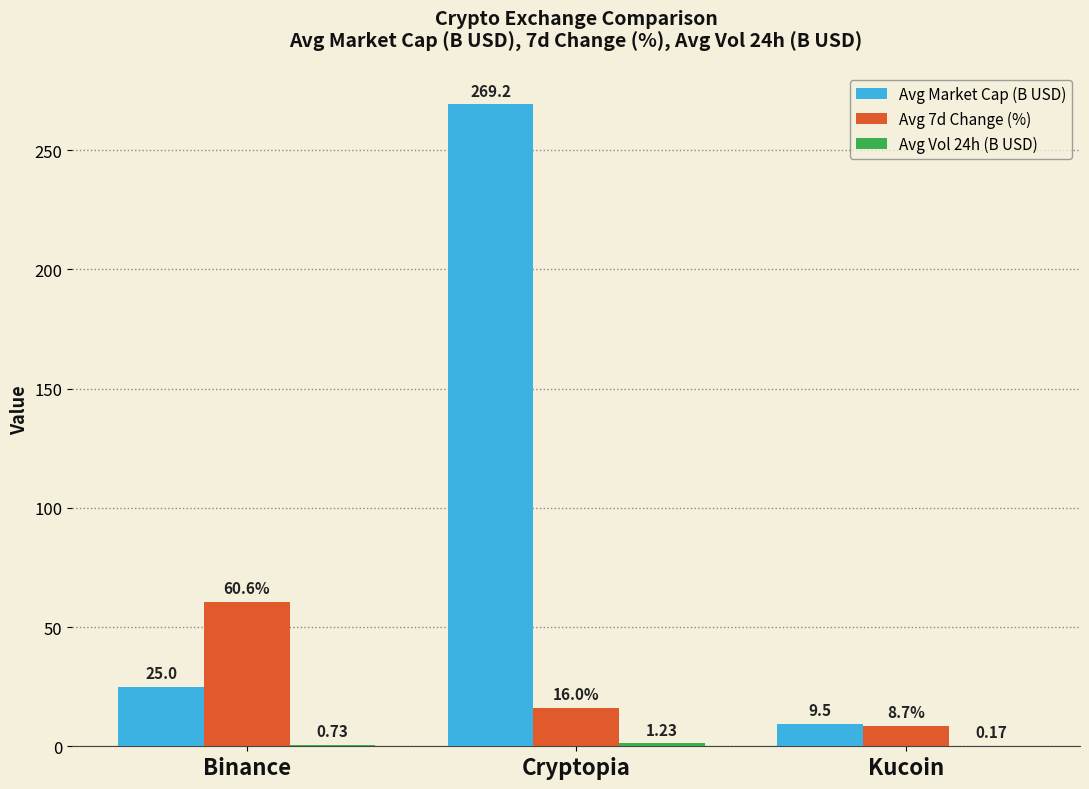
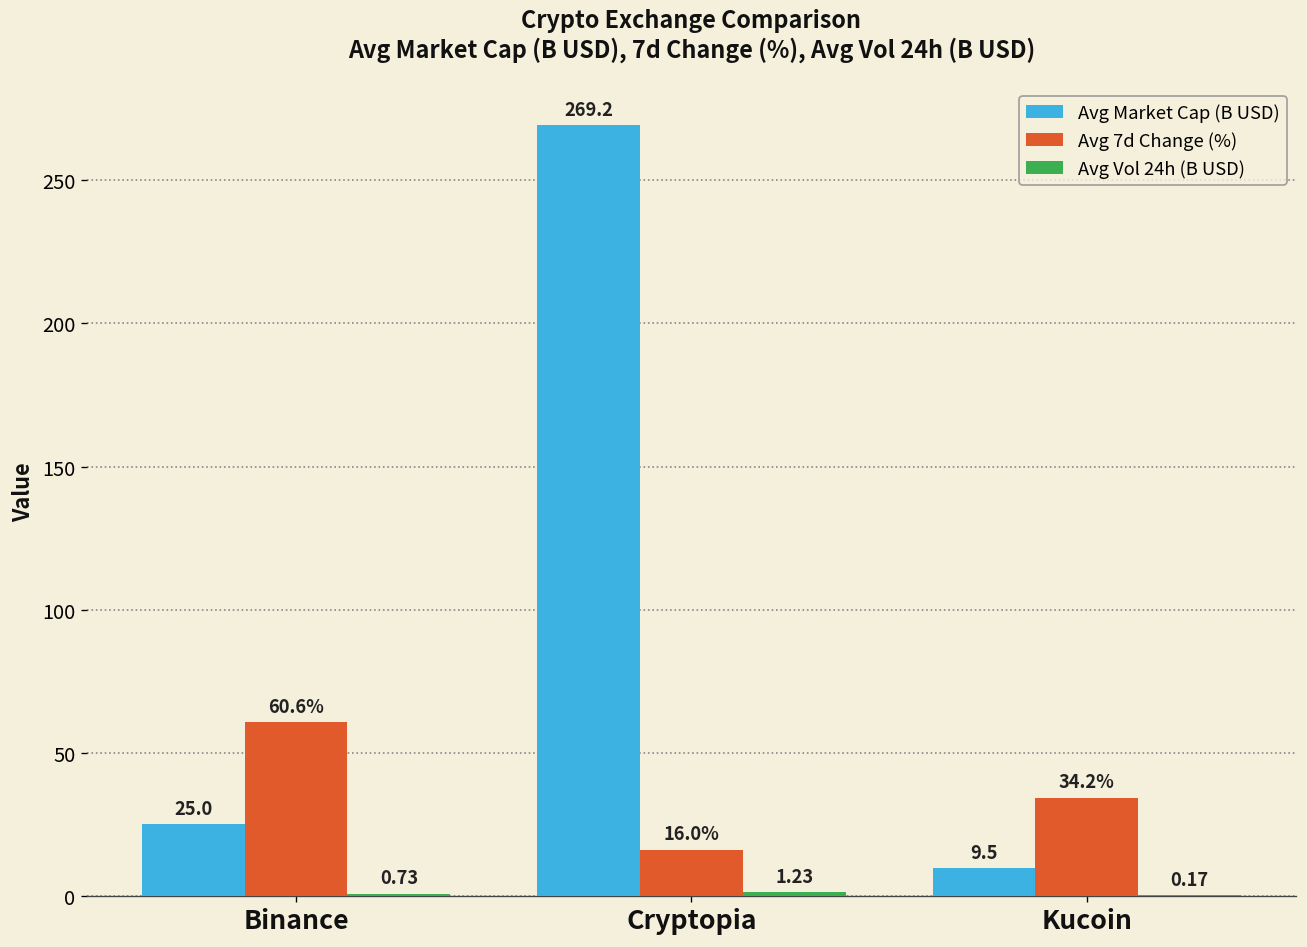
  {
    "Avg Market Cap (B USD)": {
      "Binance": "25.0",
      "Cryptopia": "269.2",
      "Kucoin": "9.5"
    },
    "Avg 7d Change (%)": {
      "Binance": "60.6%",
      "Cryptopia": "16.0%",
-     "Kucoin": "8.7%"
+     "Kucoin": "34.2%"
    },
    "Avg Vol 24h (B USD)": {
      "Binance": "0.73",
      "Cryptopia": "1.23",
      "Kucoin": "0.17"
    }
  }
